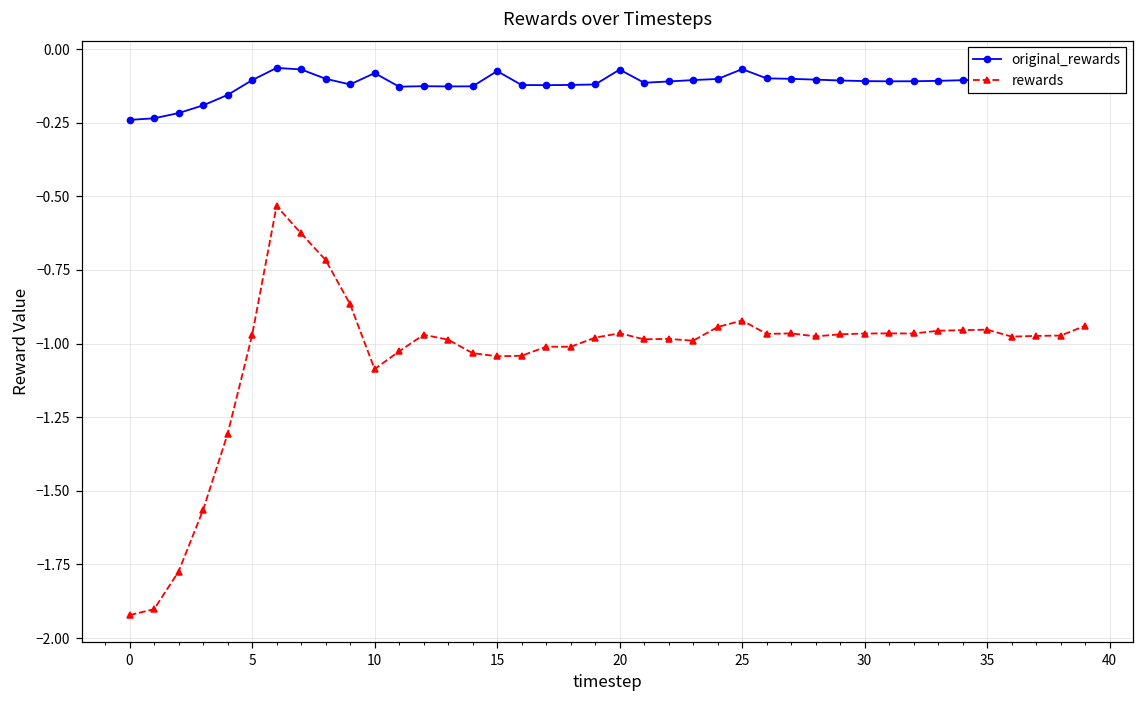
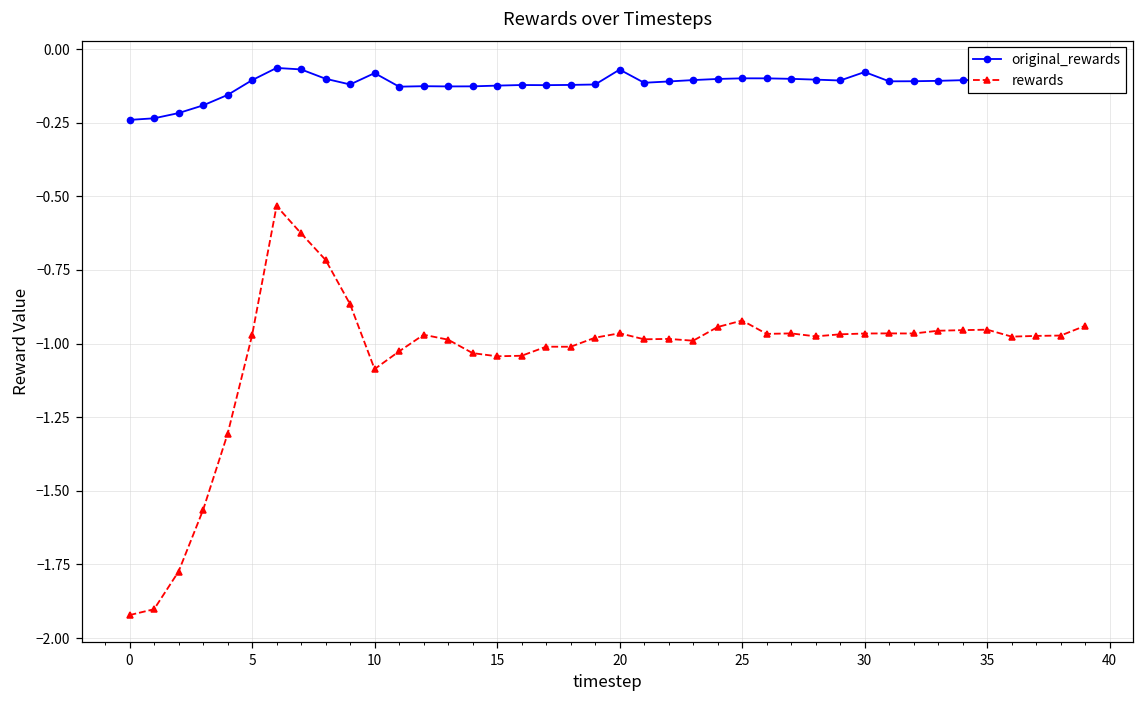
  {
    "original_rewards": {
      "0": -0.24,
      "5": -0.11,
      "10": -0.08,
-     "15": -0.07,
+     "15": -0.12,
      "20": -0.07,
-     "25": -0.07,
-     "30": -0.11
+     "25": -0.10,
+     "30": -0.08
    },
    "rewards": {
      "0": -1.92,
      "5": -0.97,
      "10": -1.09,
      "15": -1.04,
      "20": -0.97,
      "25": -0.92,
      "30": -0.97,
      "35": -0.95
    }
  }
